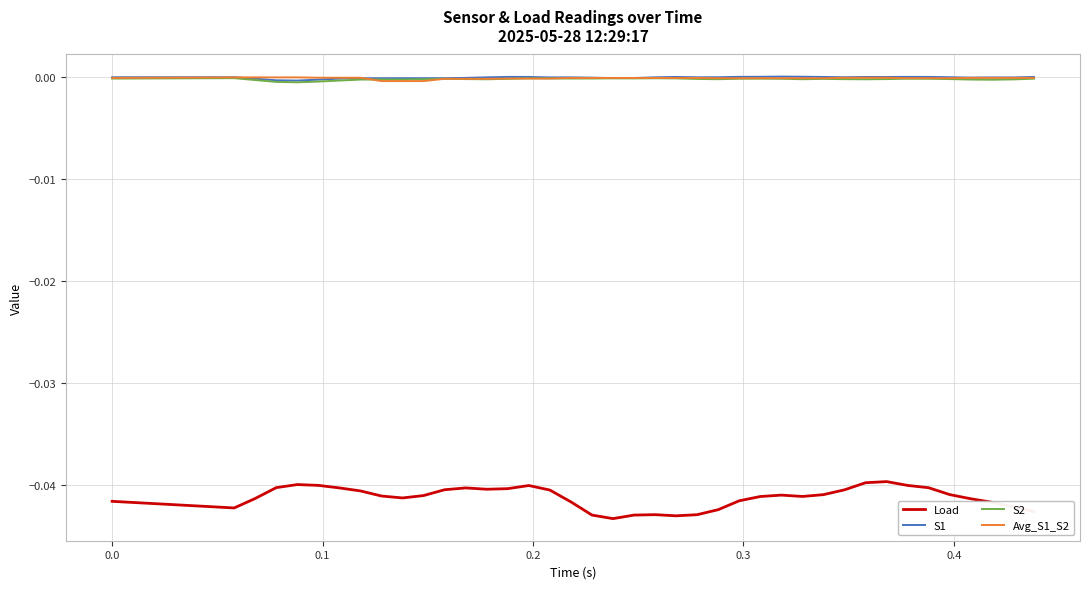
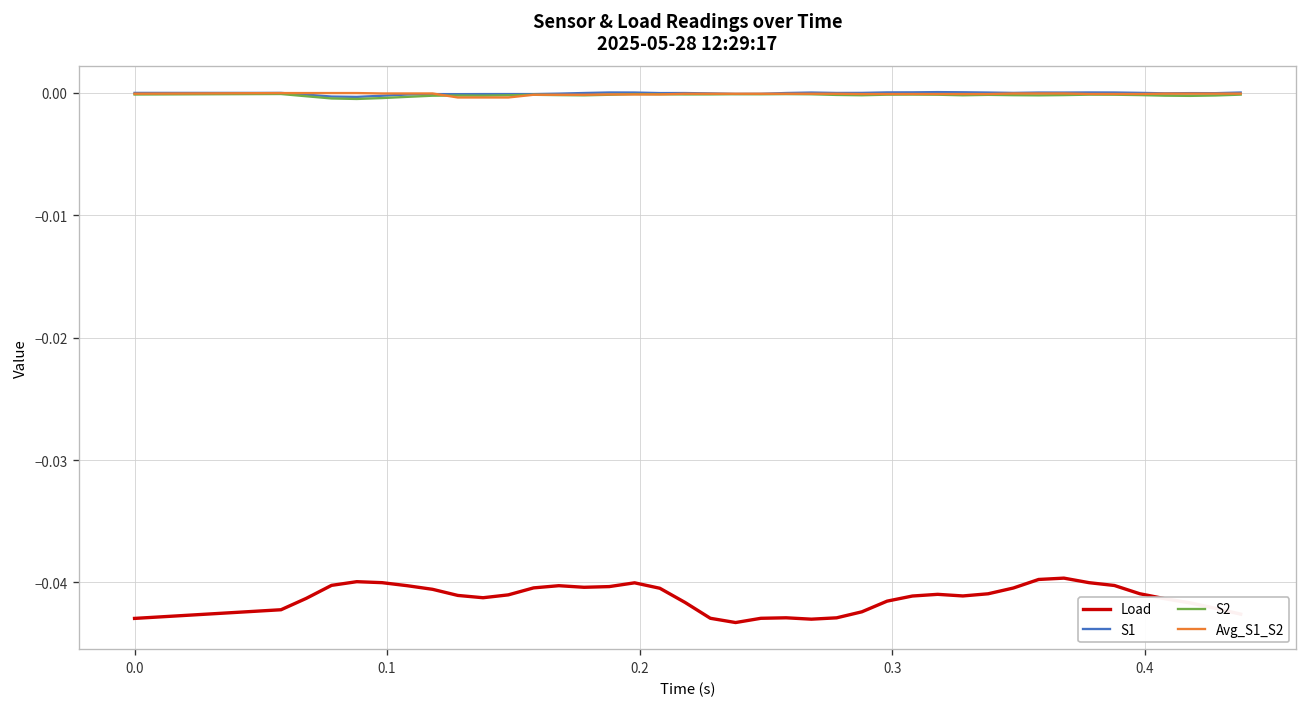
  {
    "Load": {
-     "0.0": -0.0416
+     "0.0": -0.0429
    }
  }
